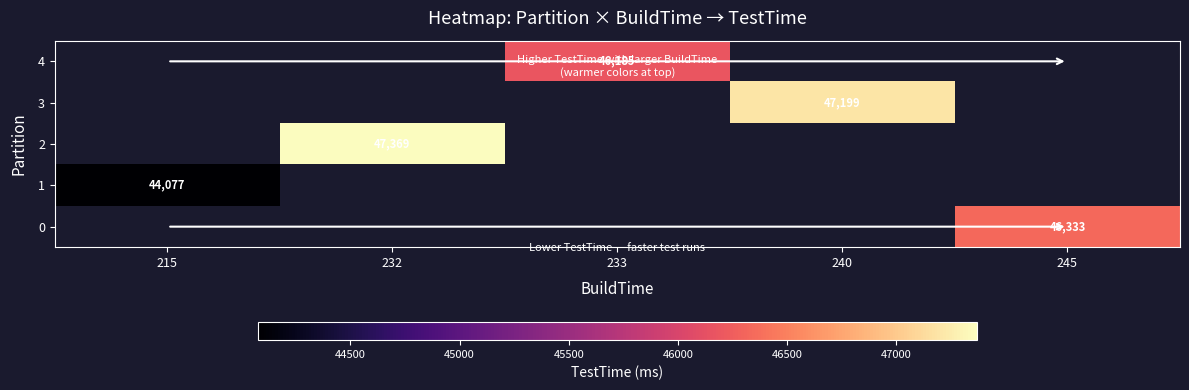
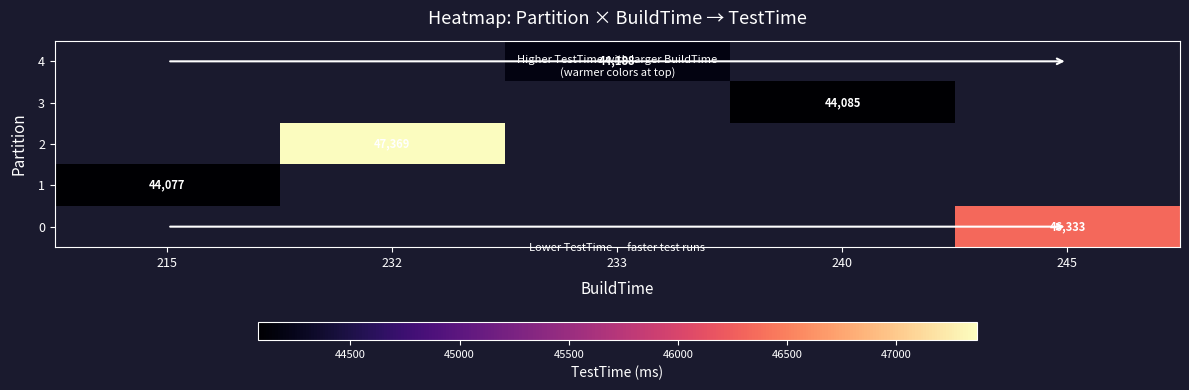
  {
    "4": {
-     "233": "46,185"
+     "233": "44,188"
    },
    "3": {
-     "240": "47,199"
+     "240": "44,085"
    },
    "2": {
      "232": "47,369"
    },
    "1": {
      "215": "44,077"
    },
    "0": {
      "245": "46,333"
    }
  }
